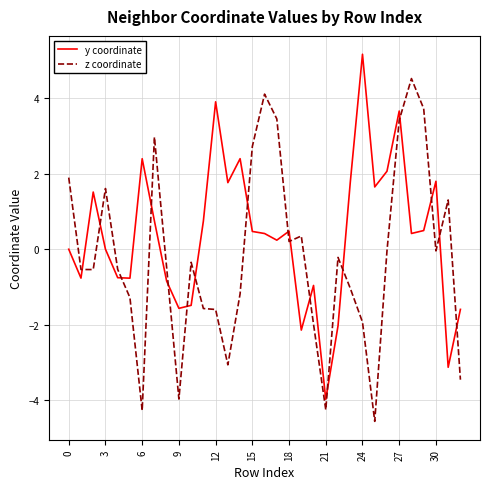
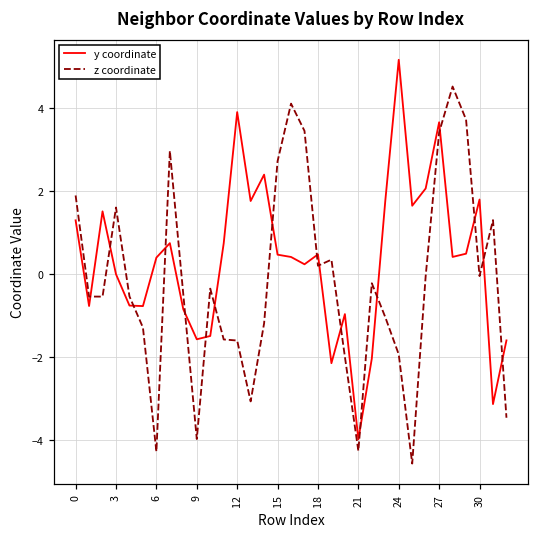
  {
    "y coordinate": {
-     "0": 0.0,
+     "0": 1.3,
      "3": 0.0,
-     "6": 2.4,
+     "6": 0.4,
      "9": -1.6,
      "12": 3.9,
      "15": 0.5,
      "18": 0.5,
      "21": -4.0,
      "24": 5.2,
      "27": 3.7,
      "30": 1.8
    },
    "z coordinate": {
      "0": 1.9,
      "3": 1.6,
      "6": -4.3,
      "9": -4.0,
      "12": -1.6,
      "15": 2.7,
      "18": 0.2,
      "21": -4.3,
      "24": -1.9,
      "27": 3.4,
      "30": 0.0
    }
  }
